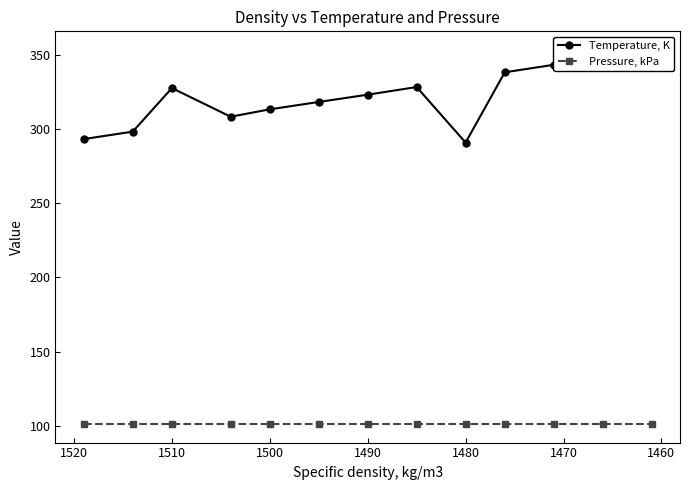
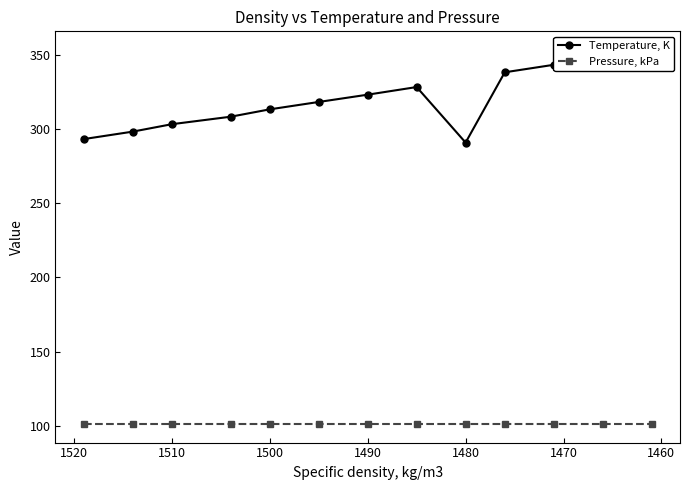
  {
    "Temperature, K": {
-     "1510": 327,
+     "1510": 303,
      "1500": 313,
      "1490": 323,
      "1480": 291
    },
    "Pressure, kPa": {
      "1510": 101,
      "1500": 101,
      "1490": 101,
      "1480": 101
    }
  }
